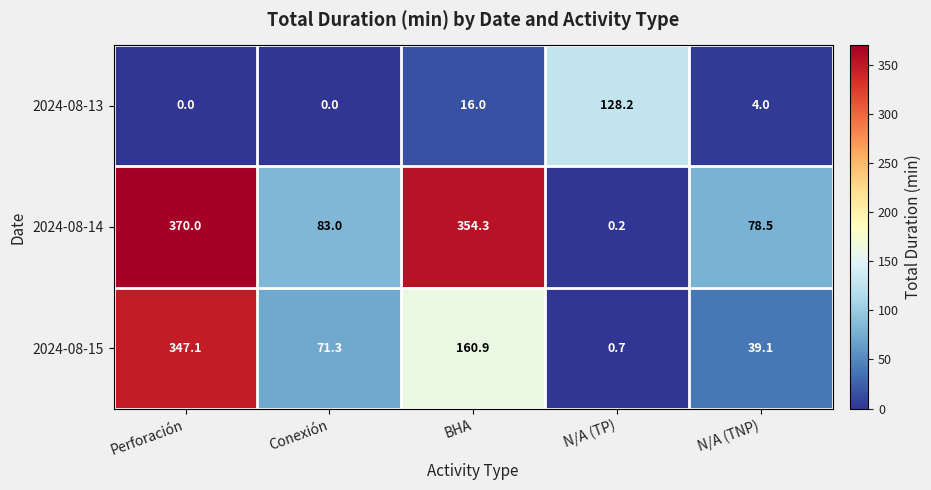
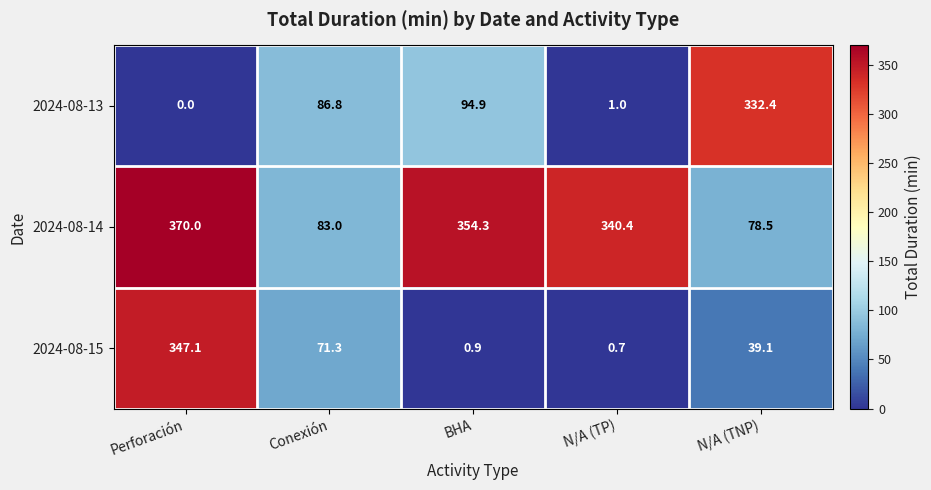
  {
    "2024-08-13": {
      "Perforación": 0.0,
-     "Conexión": 0.0,
-     "BHA": 16.0,
-     "N/A (TP)": 128.2,
-     "N/A (TNP)": 4.0
+     "Conexión": 86.8,
+     "BHA": 94.9,
+     "N/A (TP)": 1.0,
+     "N/A (TNP)": 332.4
    },
    "2024-08-14": {
      "Perforación": 370.0,
      "Conexión": 83.0,
      "BHA": 354.3,
-     "N/A (TP)": 0.2,
+     "N/A (TP)": 340.4,
      "N/A (TNP)": 78.5
    },
    "2024-08-15": {
      "Perforación": 347.1,
      "Conexión": 71.3,
-     "BHA": 160.9,
+     "BHA": 0.9,
      "N/A (TP)": 0.7,
      "N/A (TNP)": 39.1
    }
  }
